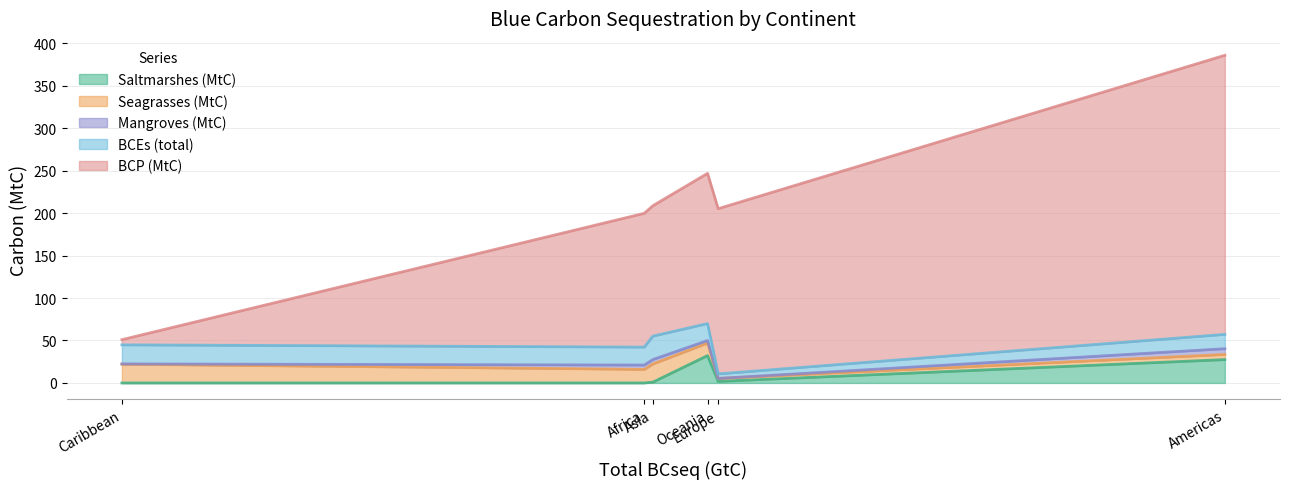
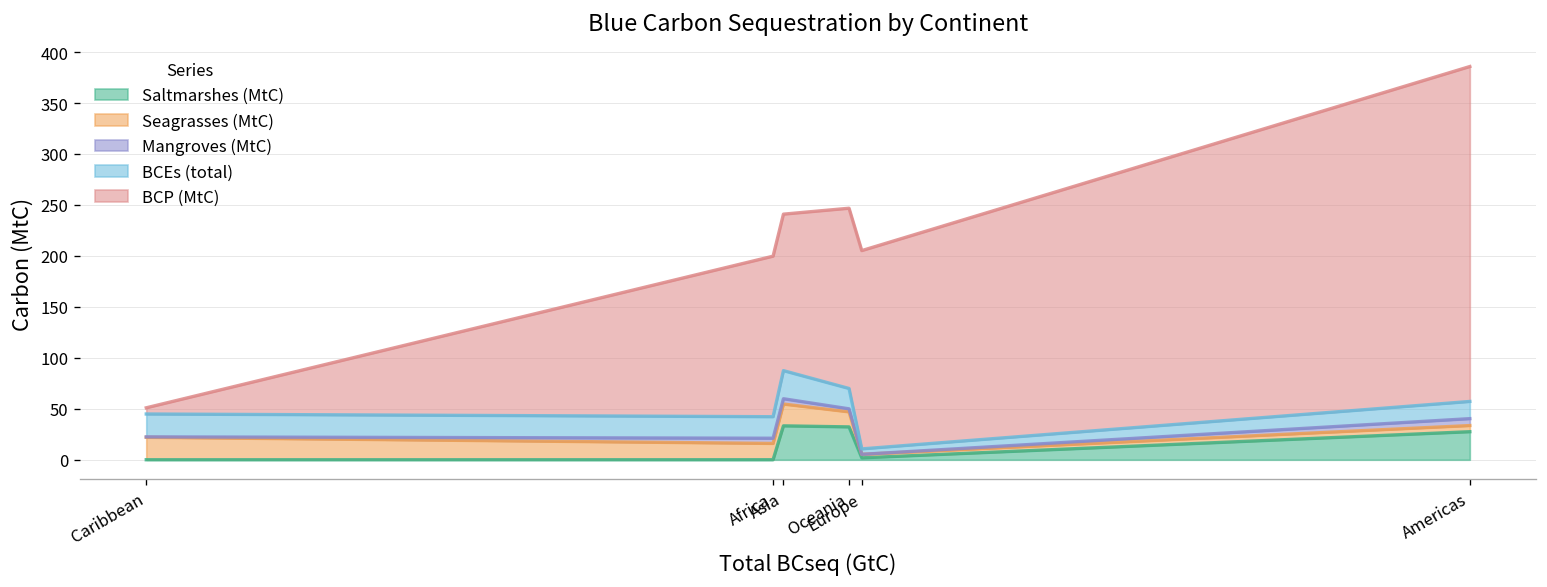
  {
    "Saltmarshes (MtC)": {
      "Caribbean": 0,
      "Africa": 0,
-     "Asia": 0,
+     "Asia": 30,
      "Oceania": 30,
      "Europe": 0,
      "Americas": 30
    }
  }
